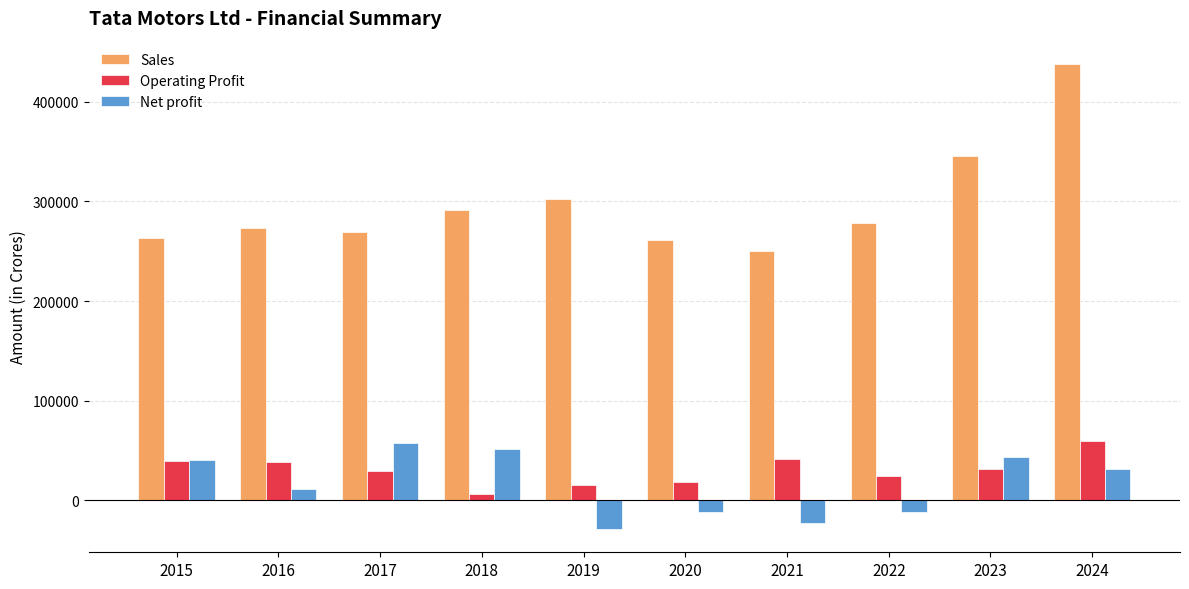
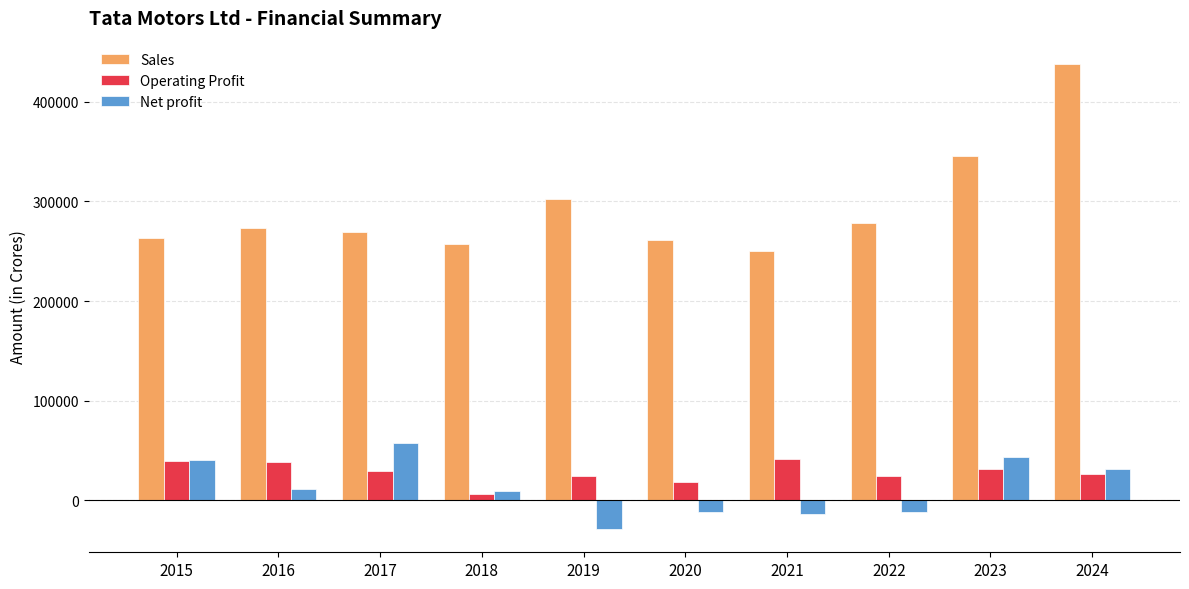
  {
    "Sales": {
      "2015": 260000,
      "2016": 270000,
      "2017": 270000,
-     "2018": 290000,
+     "2018": 260000,
      "2019": 300000,
      "2020": 260000,
      "2021": 250000,
      "2022": 280000,
      "2023": 350000,
      "2024": 440000
    },
    "Operating Profit": {
      "2015": 40000,
      "2016": 40000,
      "2017": 30000,
      "2018": 10000,
-     "2019": 15000,
+     "2019": 25000,
      "2020": 20000,
      "2021": 40000,
      "2022": 20000,
      "2023": 30000,
-     "2024": 60000
+     "2024": 30000
    },
    "Net profit": {
      "2015": 40000,
      "2016": 10000,
      "2017": 60000,
-     "2018": 50000,
+     "2018": 10000,
      "2019": -30000,
      "2020": -10000,
-     "2021": -20000,
+     "2021": -10000,
      "2022": -10000,
      "2023": 40000,
      "2024": 30000
    }
  }
